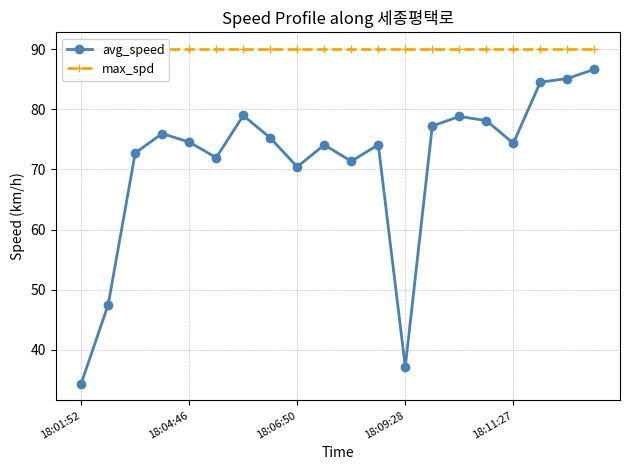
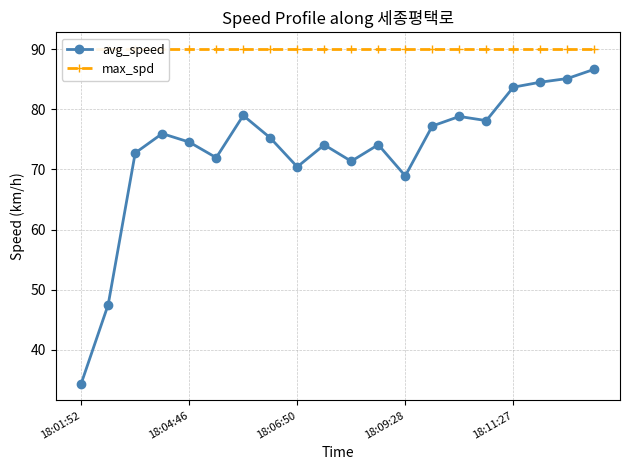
  {
    "avg_speed": {
      "18:01:52": 34,
      "18:04:46": 75,
      "18:06:50": 70,
-     "18:09:28": 37,
-     "18:11:27": 74
+     "18:09:28": 69,
+     "18:11:27": 84
    },
    "max_spd": {
      "18:04:46": 90,
      "18:06:50": 90,
      "18:09:28": 90,
      "18:11:27": 90
    }
  }
